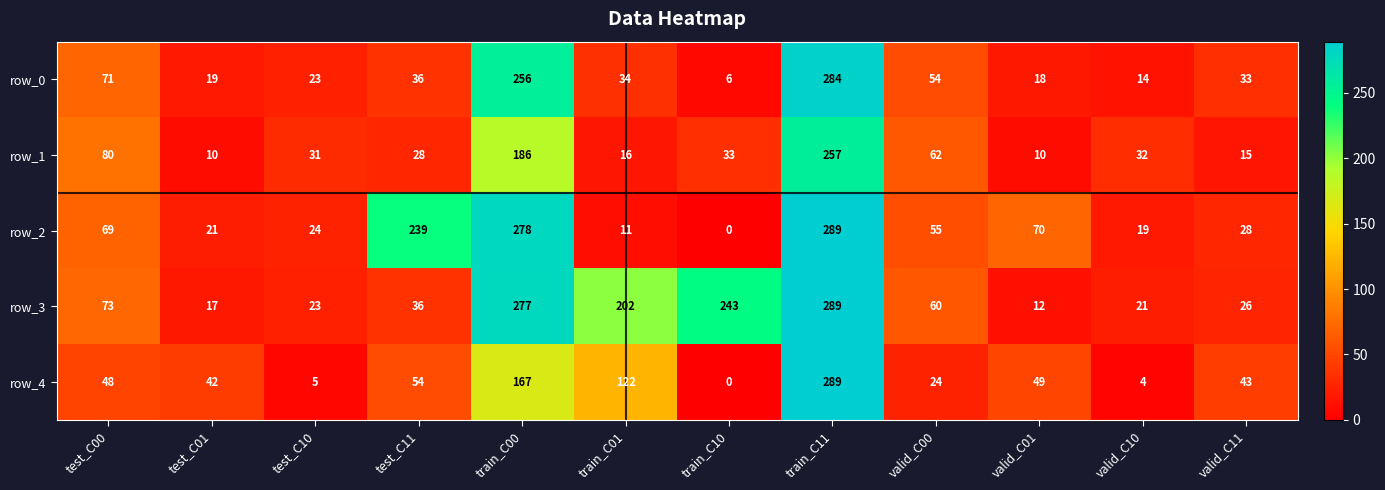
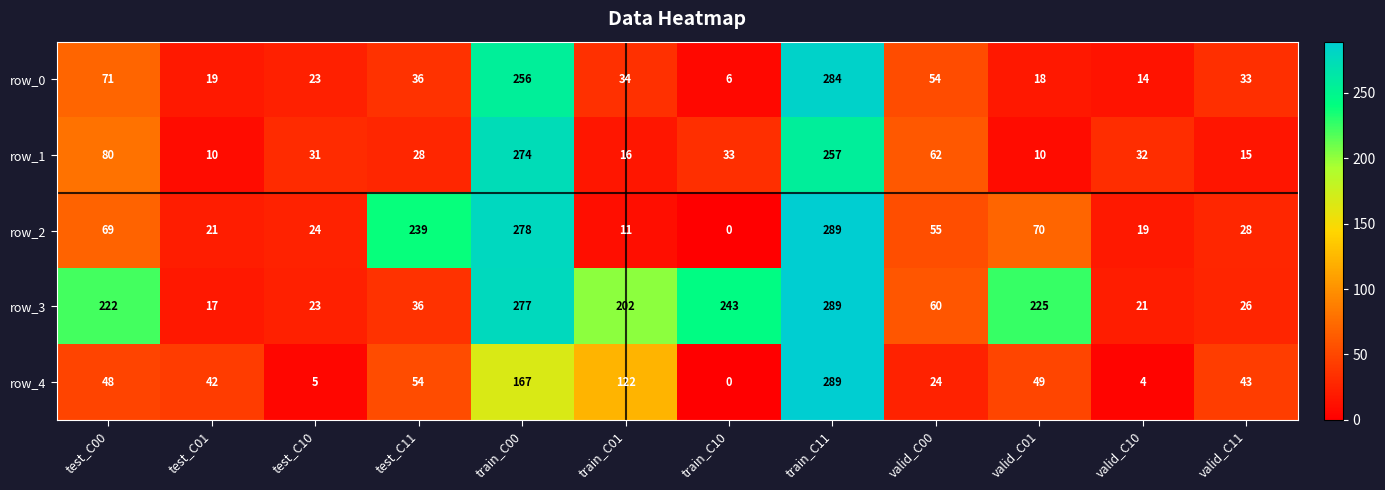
  {
    "row_0": {
      "test_C00": 71,
      "test_C01": 19,
      "test_C10": 23,
      "test_C11": 36,
      "train_C00": 256,
      "train_C01": 34,
      "train_C10": 6,
      "train_C11": 284,
      "valid_C00": 54,
      "valid_C01": 18,
      "valid_C10": 14,
      "valid_C11": 33
    },
    "row_1": {
      "test_C00": 80,
      "test_C01": 10,
      "test_C10": 31,
      "test_C11": 28,
-     "train_C00": 186,
+     "train_C00": 274,
      "train_C01": 16,
      "train_C10": 33,
      "train_C11": 257,
      "valid_C00": 62,
      "valid_C01": 10,
      "valid_C10": 32,
      "valid_C11": 15
    },
    "row_2": {
      "test_C00": 69,
      "test_C01": 21,
      "test_C10": 24,
      "test_C11": 239,
      "train_C00": 278,
      "train_C01": 11,
      "train_C10": 0,
      "train_C11": 289,
      "valid_C00": 55,
      "valid_C01": 70,
      "valid_C10": 19,
      "valid_C11": 28
    },
    "row_3": {
-     "test_C00": 73,
+     "test_C00": 222,
      "test_C01": 17,
      "test_C10": 23,
      "test_C11": 36,
      "train_C00": 277,
      "train_C01": 202,
      "train_C10": 243,
      "train_C11": 289,
      "valid_C00": 60,
-     "valid_C01": 12,
+     "valid_C01": 225,
      "valid_C10": 21,
      "valid_C11": 26
    },
    "row_4": {
      "test_C00": 48,
      "test_C01": 42,
      "test_C10": 5,
      "test_C11": 54,
      "train_C00": 167,
      "train_C01": 122,
      "train_C10": 0,
      "train_C11": 289,
      "valid_C00": 24,
      "valid_C01": 49,
      "valid_C10": 4,
      "valid_C11": 43
    }
  }
